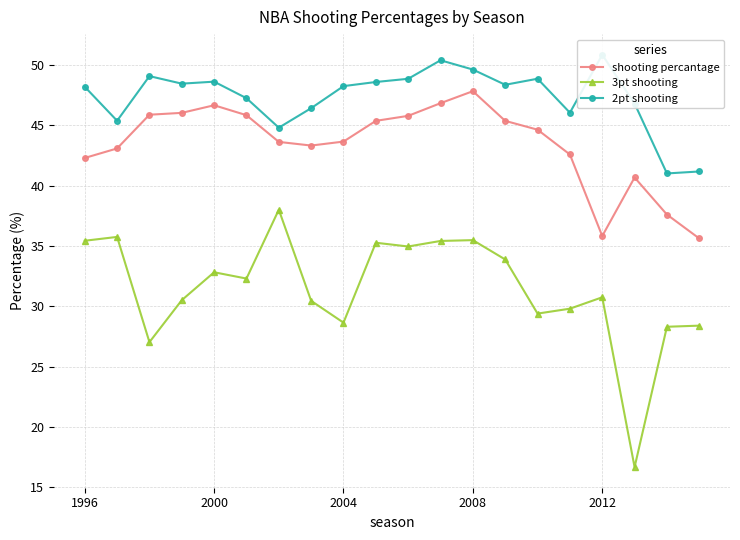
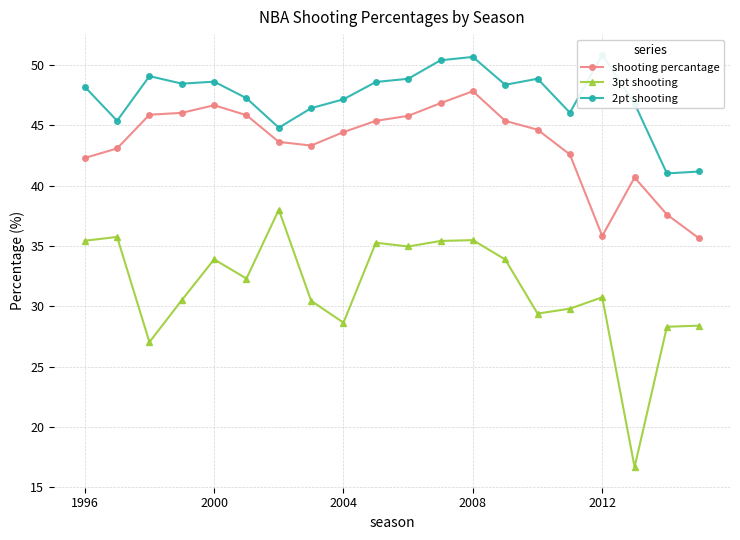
  {
    "shooting percantage": {
      "1996": 42.3,
      "2000": 46.7,
-     "2004": 43.7,
+     "2004": 44.4,
      "2008": 47.8,
      "2012": 35.8
    },
    "3pt shooting": {
      "1996": 35.4,
-     "2000": 32.8,
+     "2000": 33.9,
      "2004": 28.6,
      "2008": 35.5,
      "2012": 30.7
    },
    "2pt shooting": {
      "1996": 48.2,
      "2000": 48.6,
-     "2004": 48.3,
-     "2008": 49.6
+     "2004": 47.2,
+     "2008": 50.7
    }
  }
